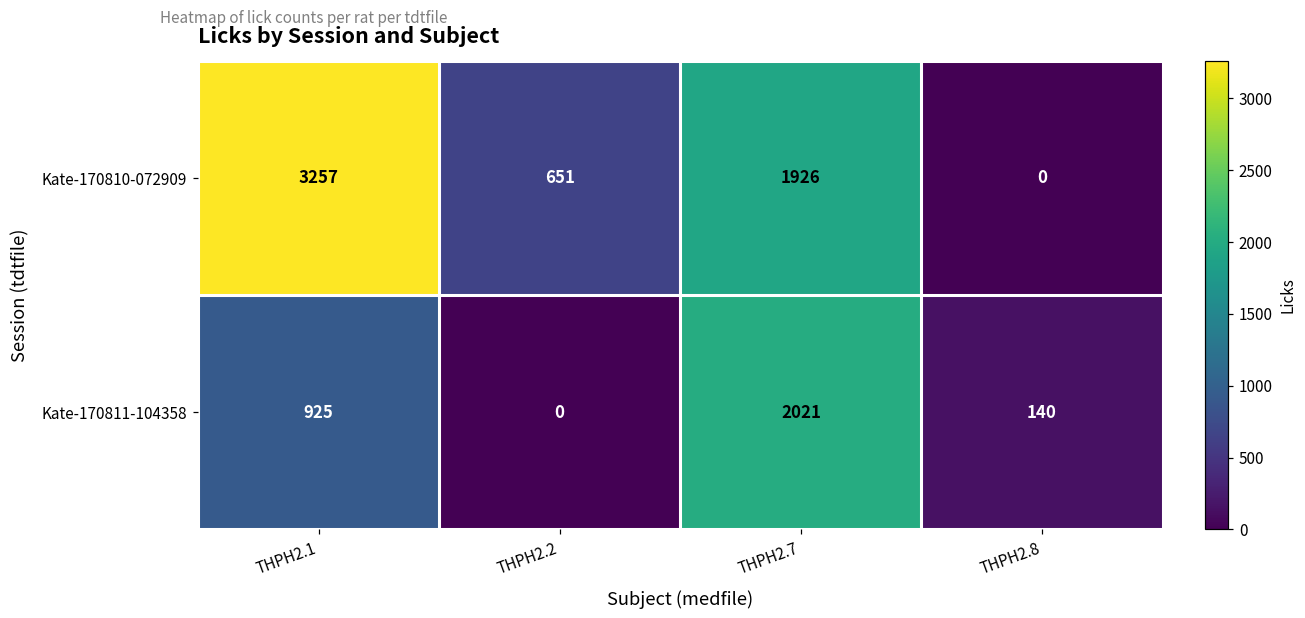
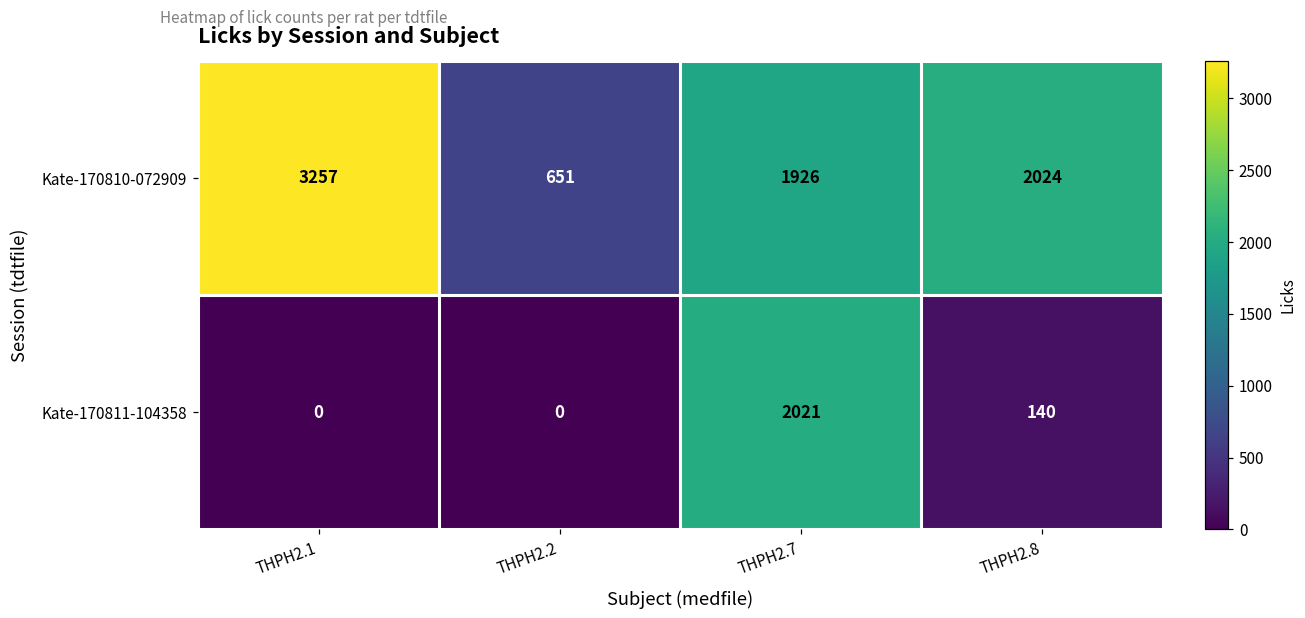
  {
    "Kate-170810-072909": {
      "THPH2.1": 3257,
      "THPH2.2": 651,
      "THPH2.7": 1926,
-     "THPH2.8": 0
+     "THPH2.8": 2024
    },
    "Kate-170811-104358": {
-     "THPH2.1": 925,
+     "THPH2.1": 0,
      "THPH2.2": 0,
      "THPH2.7": 2021,
      "THPH2.8": 140
    }
  }
